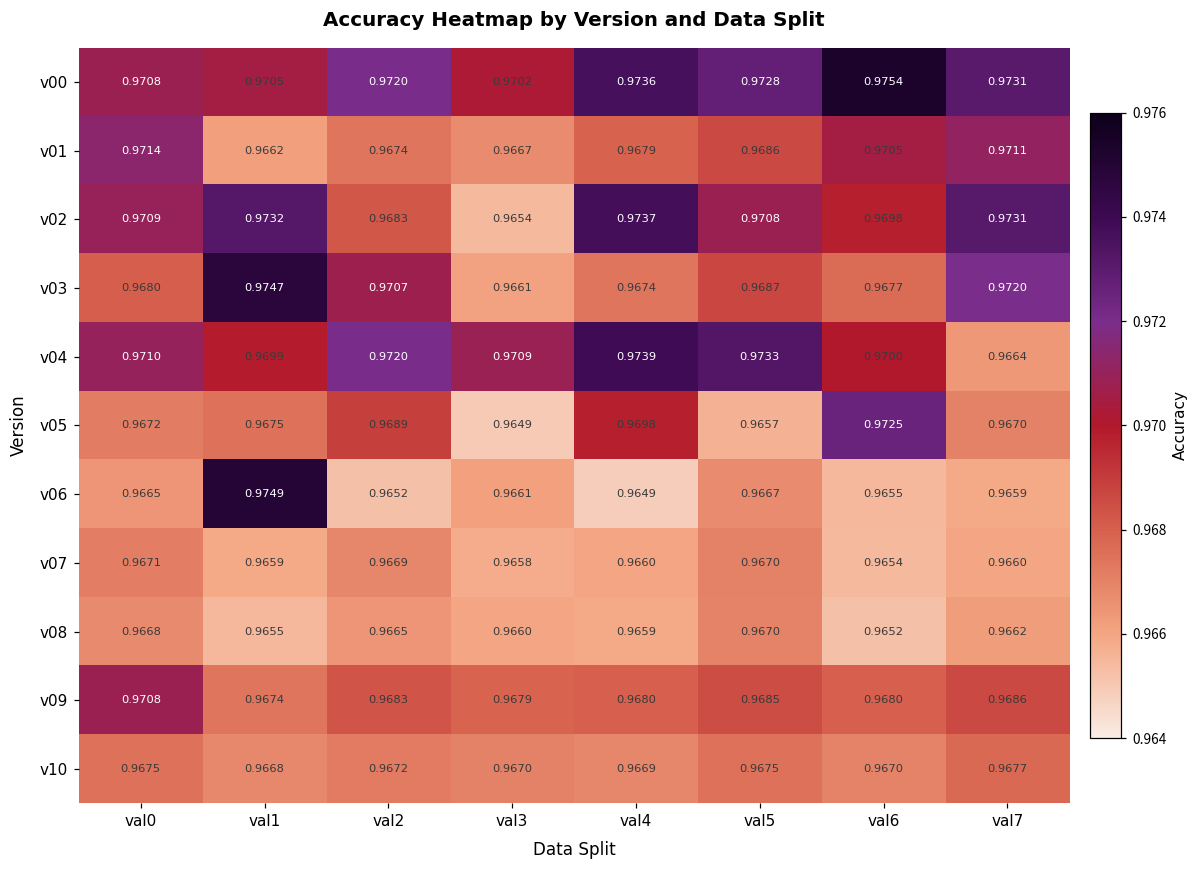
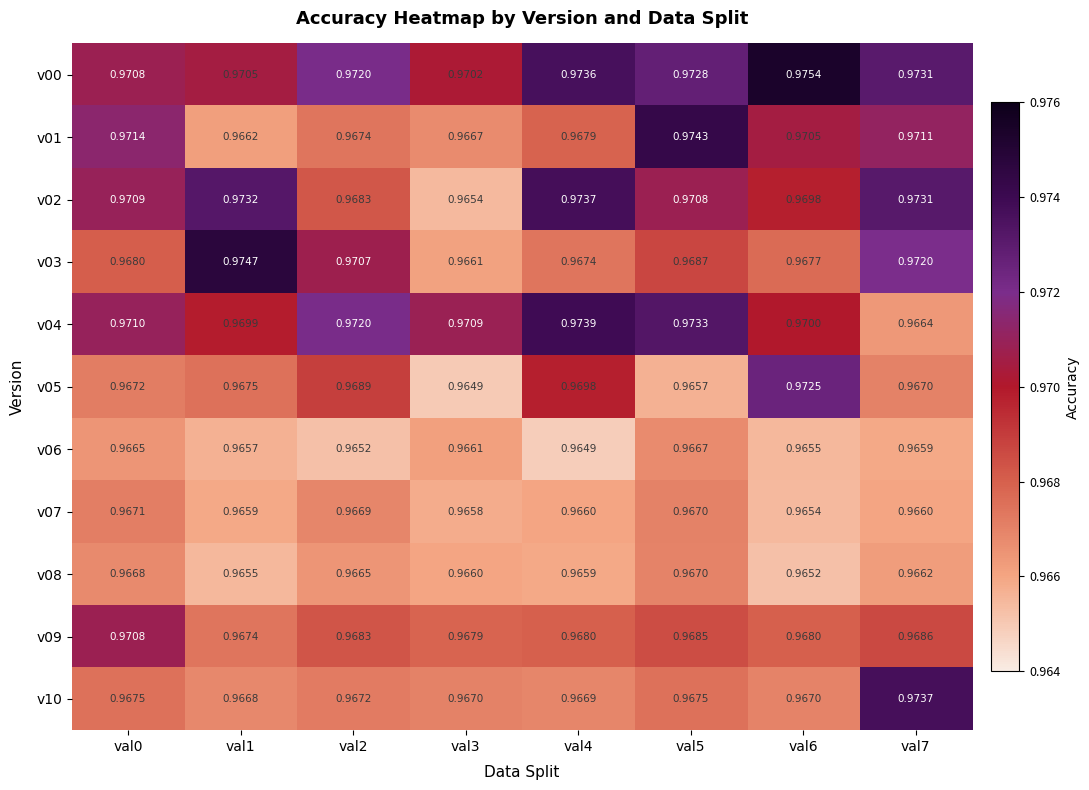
  {
    "v00": {
      "val0": 0.9708,
      "val1": 0.9705,
      "val2": 0.9720,
      "val3": 0.9702,
      "val4": 0.9736,
      "val5": 0.9728,
      "val6": 0.9754,
      "val7": 0.9731
    },
    "v01": {
      "val0": 0.9714,
      "val1": 0.9662,
      "val2": 0.9674,
      "val3": 0.9667,
      "val4": 0.9679,
-     "val5": 0.9686,
+     "val5": 0.9743,
      "val6": 0.9705,
      "val7": 0.9711
    },
    "v02": {
      "val0": 0.9709,
      "val1": 0.9732,
      "val2": 0.9683,
      "val3": 0.9654,
      "val4": 0.9737,
      "val5": 0.9708,
      "val6": 0.9698,
      "val7": 0.9731
    },
    "v03": {
      "val0": 0.9680,
      "val1": 0.9747,
      "val2": 0.9707,
      "val3": 0.9661,
      "val4": 0.9674,
      "val5": 0.9687,
      "val6": 0.9677,
      "val7": 0.9720
    },
    "v04": {
      "val0": 0.9710,
      "val1": 0.9699,
      "val2": 0.9720,
      "val3": 0.9709,
      "val4": 0.9739,
      "val5": 0.9733,
      "val6": 0.9700,
      "val7": 0.9664
    },
    "v05": {
      "val0": 0.9672,
      "val1": 0.9675,
      "val2": 0.9689,
      "val3": 0.9649,
      "val4": 0.9698,
      "val5": 0.9657,
      "val6": 0.9725,
      "val7": 0.9670
    },
    "v06": {
      "val0": 0.9665,
-     "val1": 0.9749,
+     "val1": 0.9657,
      "val2": 0.9652,
      "val3": 0.9661,
      "val4": 0.9649,
      "val5": 0.9667,
      "val6": 0.9655,
      "val7": 0.9659
    },
    "v07": {
      "val0": 0.9671,
      "val1": 0.9659,
      "val2": 0.9669,
      "val3": 0.9658,
      "val4": 0.9660,
      "val5": 0.9670,
      "val6": 0.9654,
      "val7": 0.9660
    },
    "v08": {
      "val0": 0.9668,
      "val1": 0.9655,
      "val2": 0.9665,
      "val3": 0.9660,
      "val4": 0.9659,
      "val5": 0.9670,
      "val6": 0.9652,
      "val7": 0.9662
    },
    "v09": {
      "val0": 0.9708,
      "val1": 0.9674,
      "val2": 0.9683,
      "val3": 0.9679,
      "val4": 0.9680,
      "val5": 0.9685,
      "val6": 0.9680,
      "val7": 0.9686
    },
    "v10": {
      "val0": 0.9675,
      "val1": 0.9668,
      "val2": 0.9672,
      "val3": 0.9670,
      "val4": 0.9669,
      "val5": 0.9675,
      "val6": 0.9670,
-     "val7": 0.9677
+     "val7": 0.9737
    }
  }
